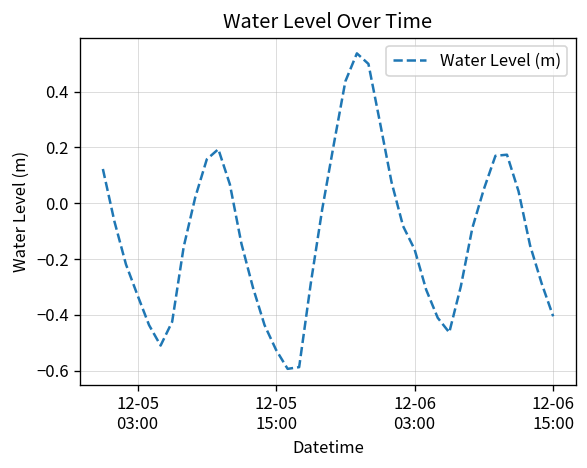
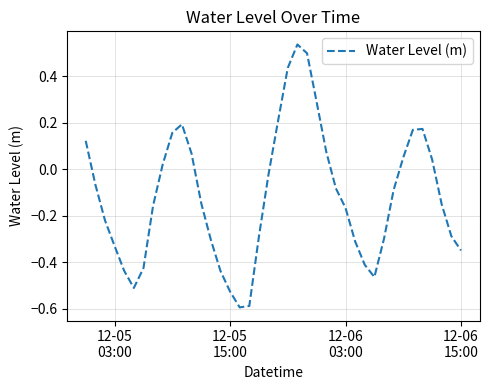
  {
    "12-05 03:00": -0.33,
    "12-05 15:00": -0.53,
    "12-06 03:00": -0.17,
-   "12-06 15:00": -0.40
+   "12-06 15:00": -0.35
  }
